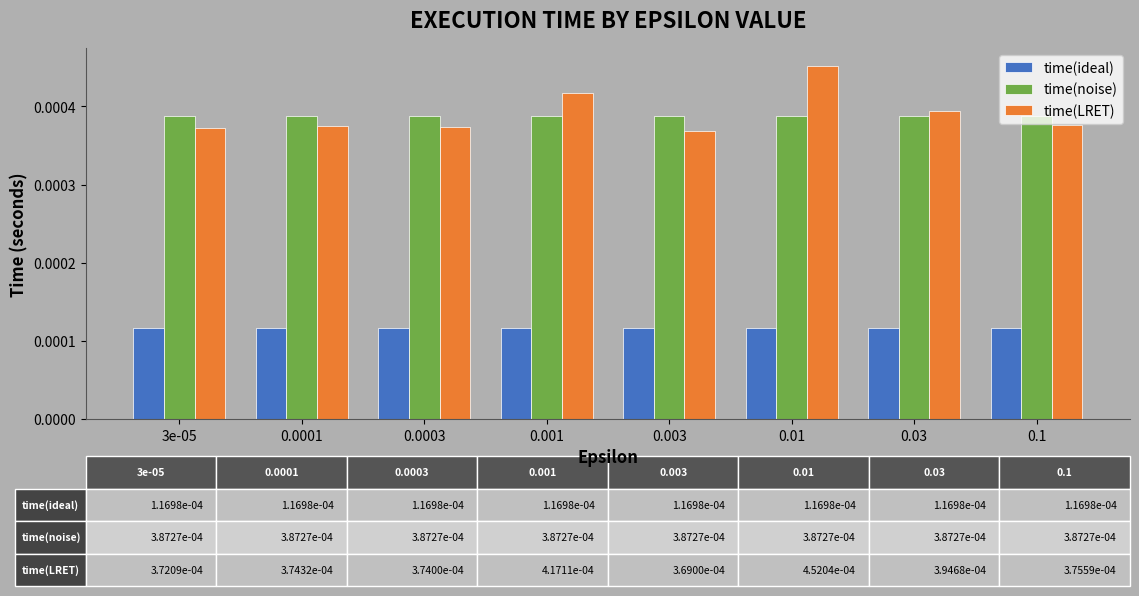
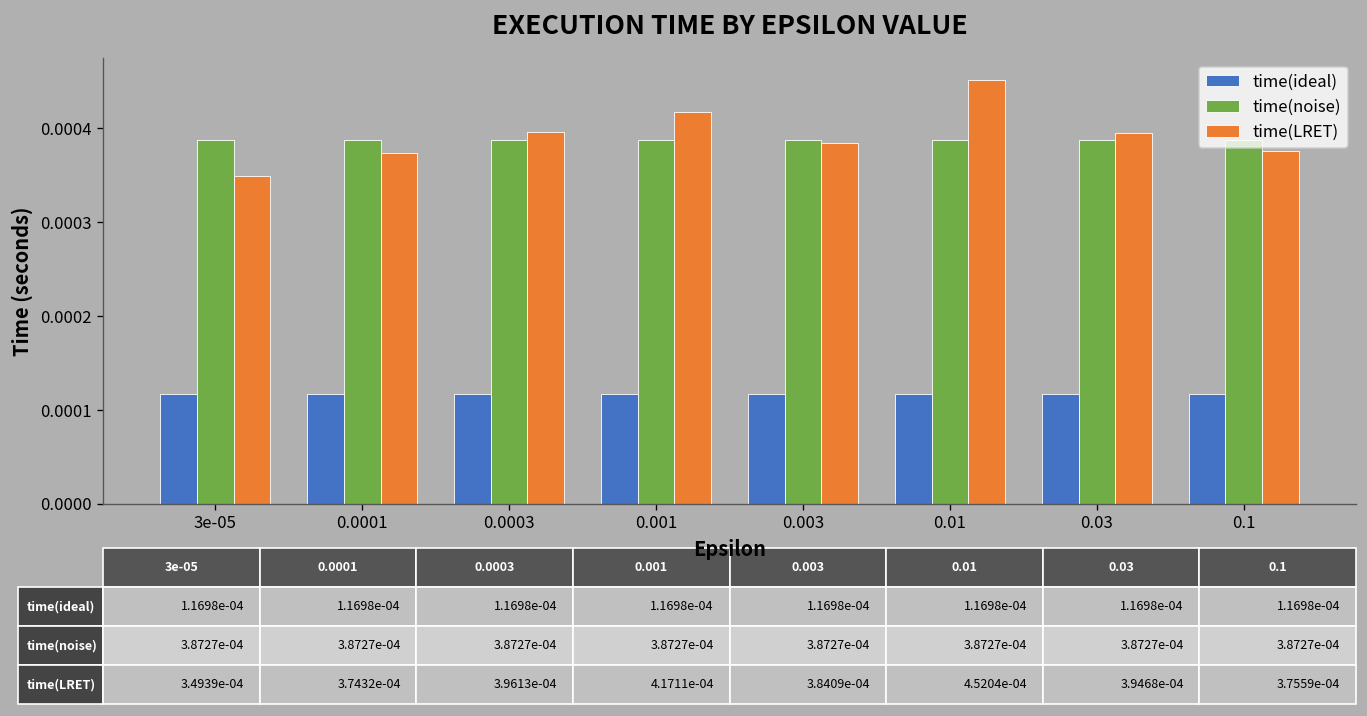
  {
    "time(ideal)": {
      "3e-05": "0.00012",
      "0.0001": "0.00012",
      "0.0003": "0.00012",
      "0.001": "0.00012",
      "0.003": "0.00012",
      "0.01": "0.00012",
      "0.03": "0.00012",
      "0.1": "0.00012"
    },
    "time(noise)": {
      "3e-05": "0.00039",
      "0.0001": "0.00039",
      "0.0003": "0.00039",
      "0.001": "0.00039",
      "0.003": "0.00039",
      "0.01": "0.00039",
      "0.03": "0.00039"
    },
    "time(LRET)": {
-     "3e-05": "3.7209e-04",
-     "0.0003": "3.7400e-04",
-     "0.003": "3.6900e-04"
+     "3e-05": "3.4939e-04",
+     "0.0003": "3.9613e-04",
+     "0.003": "3.8409e-04"
    }
  }
